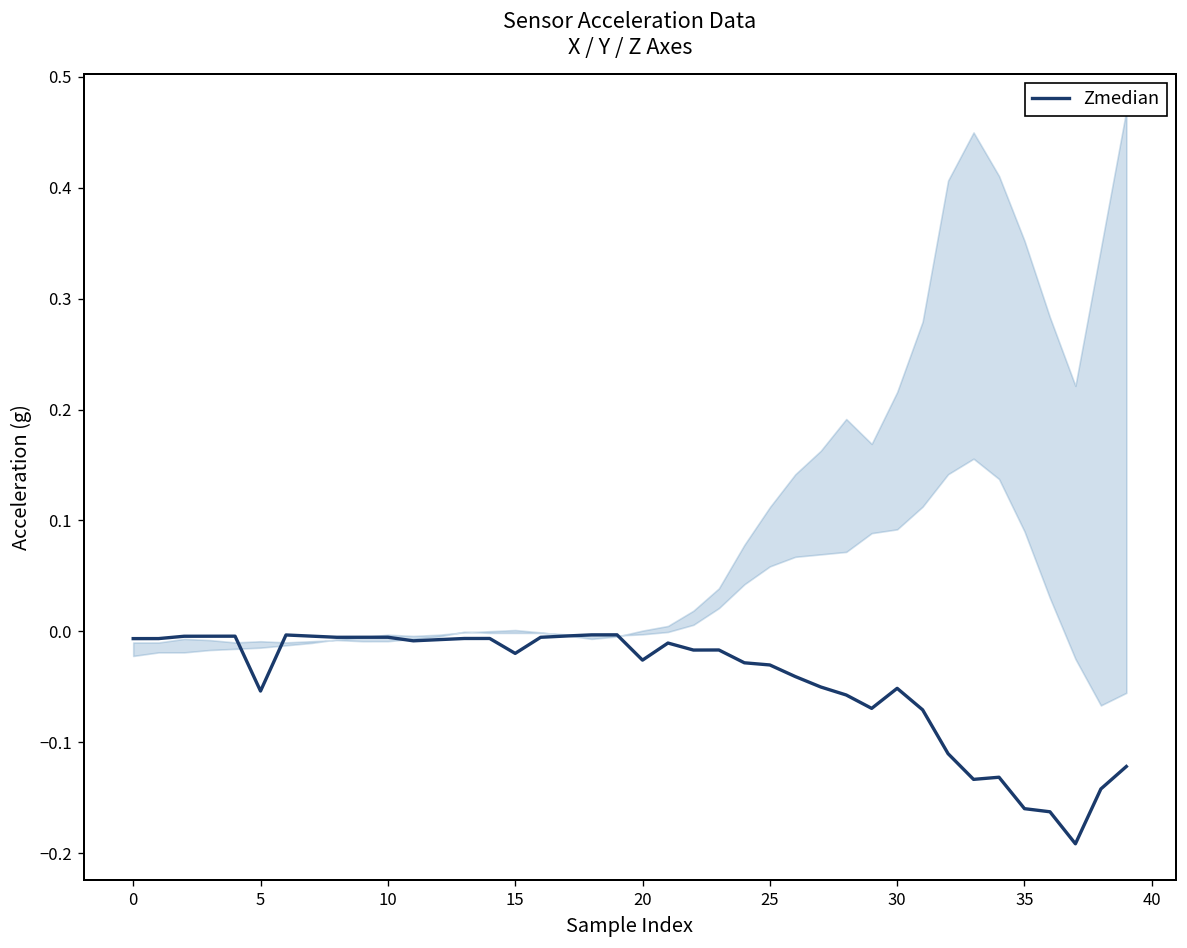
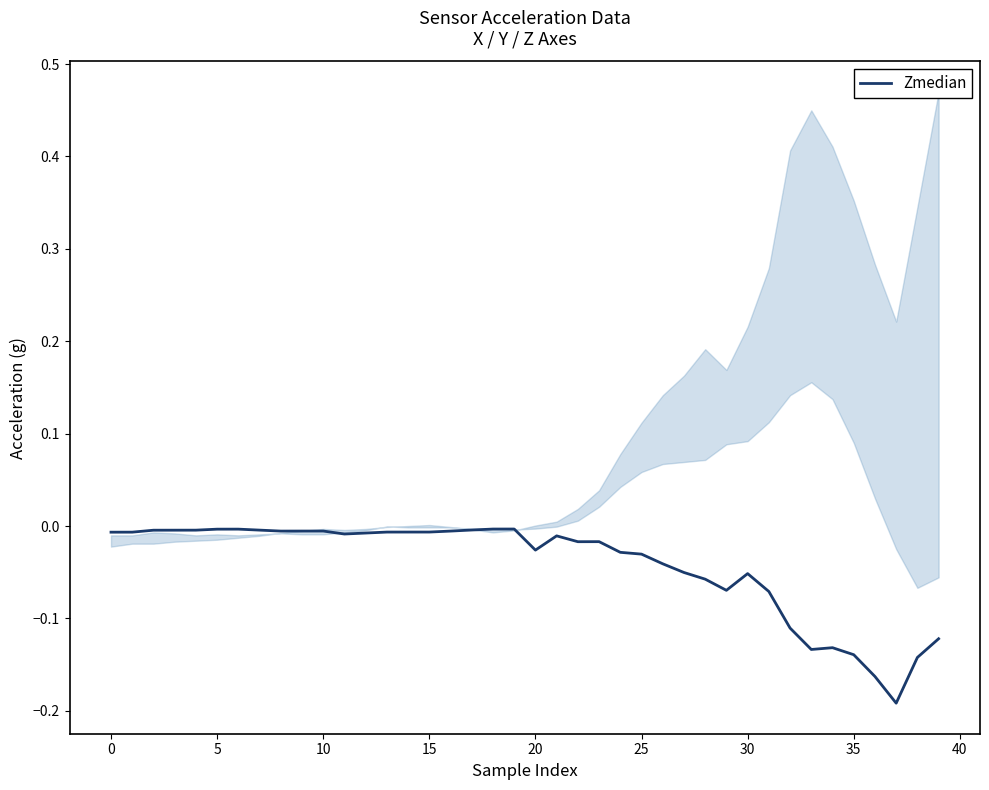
  {
    "Zmedian": {
      "0": -0.01,
-     "5": -0.05,
-     "15": -0.02,
+     "5": 0.00,
+     "15": -0.01,
      "20": -0.03,
      "25": -0.03,
      "30": -0.05,
-     "35": -0.16
+     "35": -0.14
    }
  }
